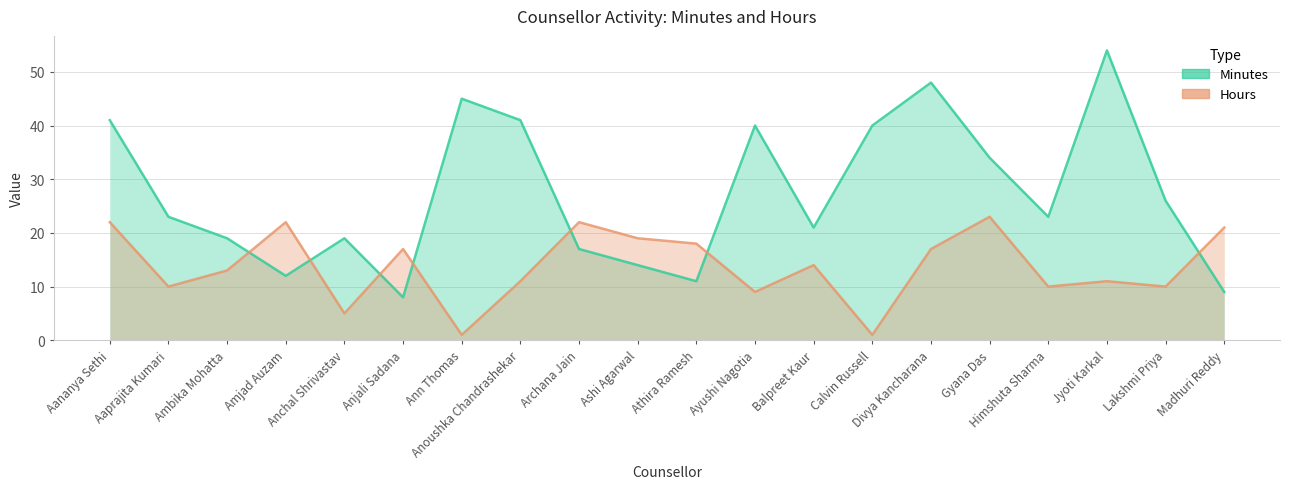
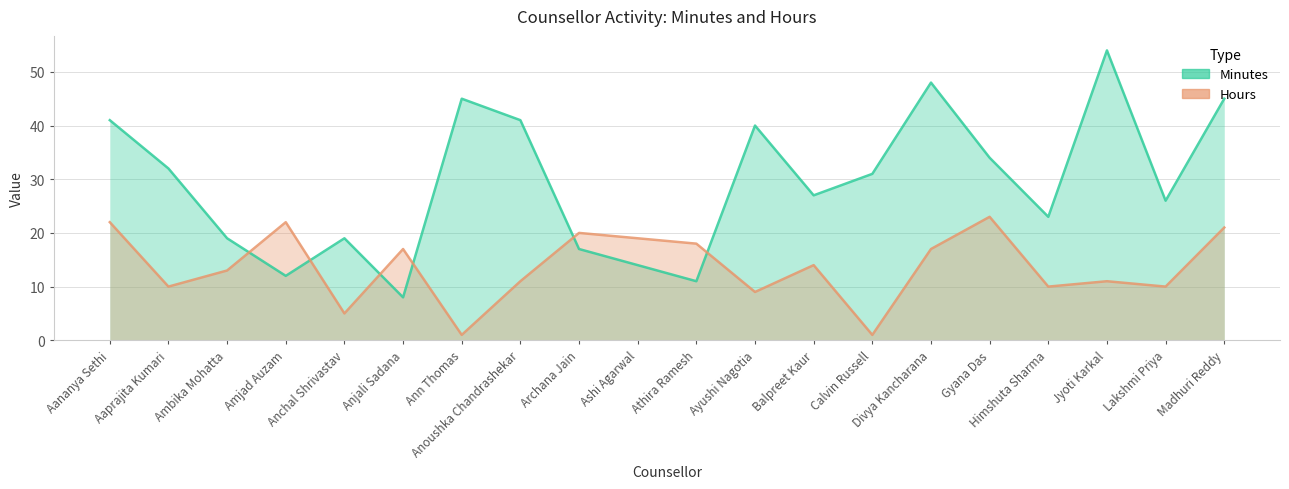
  {
    "Minutes": {
      "Aananya Sethi": 41,
-     "Aaprajita Kumari": 23,
+     "Aaprajita Kumari": 32,
      "Ambika Mohatta": 19,
      "Amjad Auzam": 12,
      "Anchal Shrivastav": 19,
      "Anjali Sadana": 8,
      "Ann Thomas": 45,
      "Anoushka Chandrashekar": 41,
      "Archana Jain": 17,
      "Ashi Agarwal": 14,
      "Athira Ramesh": 11,
      "Ayushi Nagotia": 40,
-     "Balpreet Kaur": 21,
-     "Calvin Russell": 40,
+     "Balpreet Kaur": 27,
+     "Calvin Russell": 31,
      "Divya Kancharana": 48,
      "Gyana Das": 34,
      "Himshuta Sharma": 23,
      "Jyoti Karkal": 54,
      "Lakshmi Priya": 26,
-     "Madhuri Reddy": 9
+     "Madhuri Reddy": 45
    },
    "Hours": {
      "Aananya Sethi": 22,
      "Aaprajita Kumari": 10,
      "Ambika Mohatta": 13,
      "Amjad Auzam": 22,
      "Anchal Shrivastav": 5,
      "Anjali Sadana": 17,
      "Ann Thomas": 1,
      "Anoushka Chandrashekar": 11,
-     "Archana Jain": 22,
+     "Archana Jain": 20,
      "Ashi Agarwal": 19,
      "Athira Ramesh": 18,
      "Ayushi Nagotia": 9,
      "Balpreet Kaur": 14,
      "Calvin Russell": 1,
      "Divya Kancharana": 17,
      "Gyana Das": 23,
      "Himshuta Sharma": 10,
      "Jyoti Karkal": 11,
      "Lakshmi Priya": 10,
      "Madhuri Reddy": 21
    }
  }
